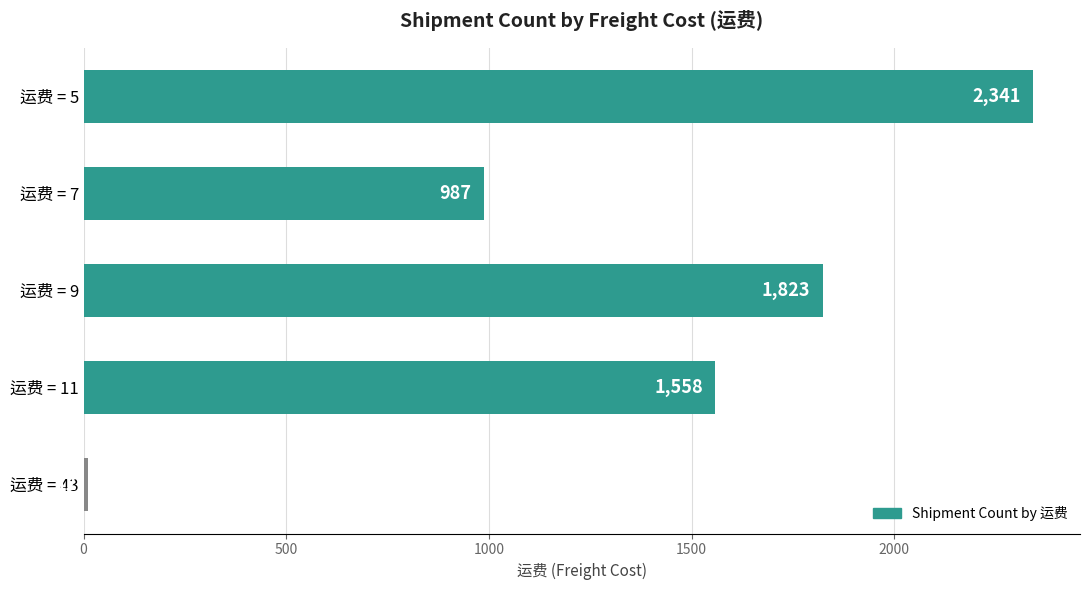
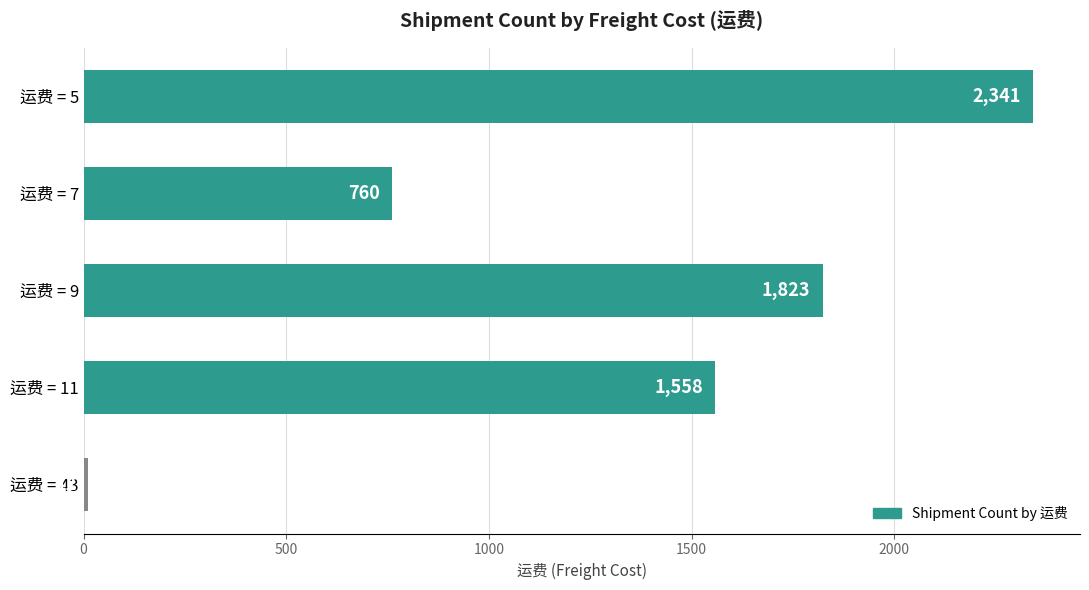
  {
    "运费 = 5": "2,341",
-   "运费 = 7": "987",
+   "运费 = 7": "760",
    "运费 = 9": "1,823",
    "运费 = 11": "1,558"
  }
